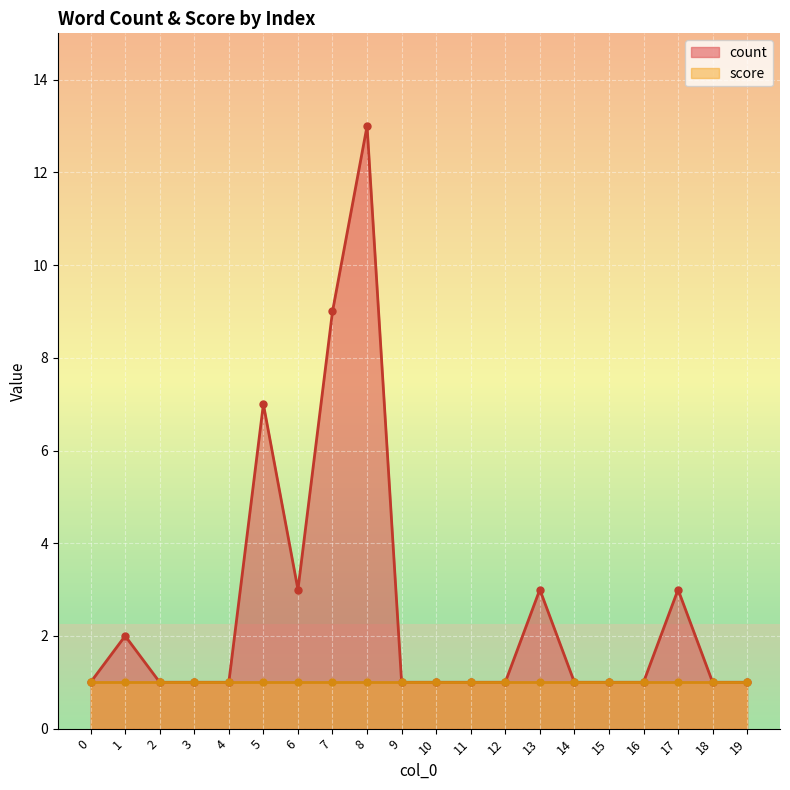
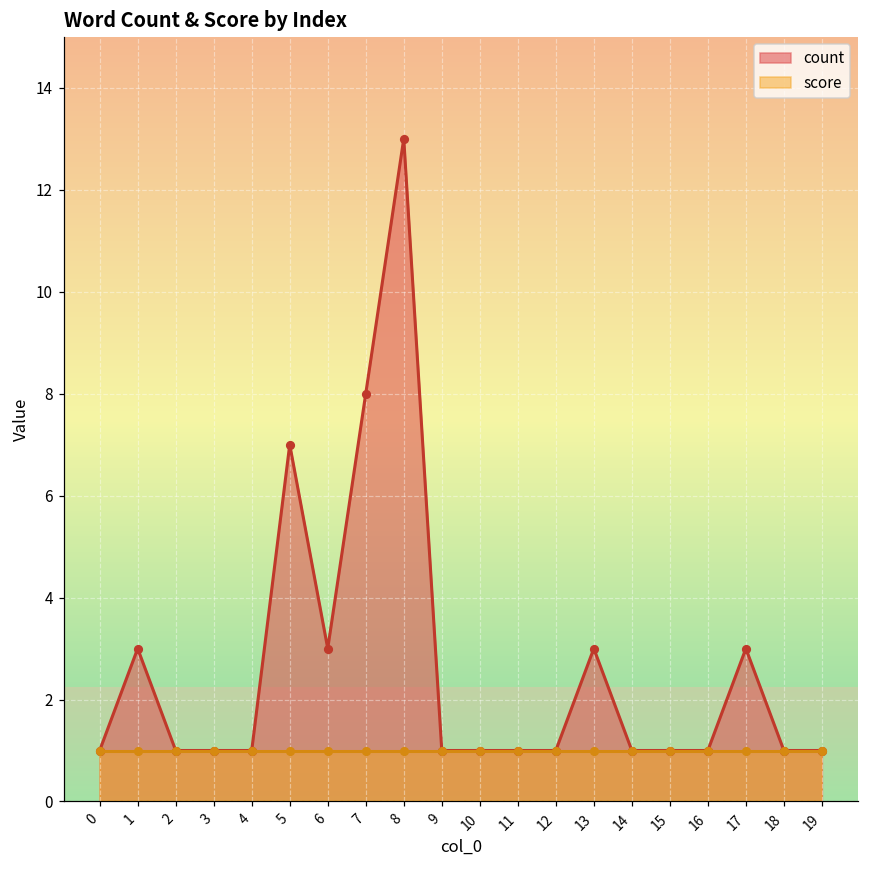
  {
    "count": {
-     "1": 2,
+     "1": 3,
      "5": 7,
      "6": 3,
-     "7": 9,
+     "7": 8,
      "8": 13,
      "13": 3,
      "17": 3
    },
    "score": {
      "1": 1,
      "5": 1,
      "6": 1,
      "7": 1,
      "8": 1,
      "13": 1,
      "17": 1
    }
  }
